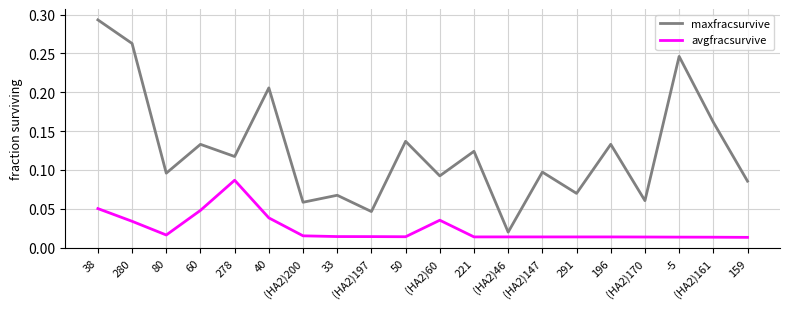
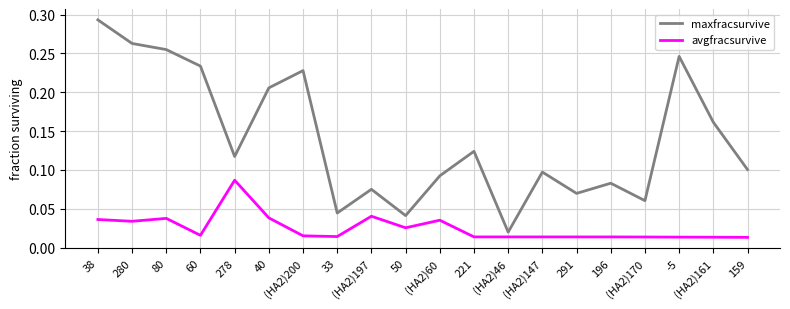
  {
    "maxfracsurvive": {
      "38": 0.29,
      "280": 0.26,
-     "80": 0.10,
-     "60": 0.13,
+     "80": 0.25,
+     "60": 0.23,
      "278": 0.12,
      "40": 0.21,
-     "(HA2)200": 0.06,
-     "33": 0.07,
-     "(HA2)197": 0.05,
-     "50": 0.14,
+     "(HA2)200": 0.23,
+     "33": 0.04,
+     "(HA2)197": 0.07,
+     "50": 0.04,
      "(HA2)60": 0.09,
      "221": 0.12,
      "(HA2)46": 0.02,
      "(HA2)147": 0.10,
      "291": 0.07,
-     "196": 0.13,
+     "196": 0.08,
      "(HA2)170": 0.06,
      "-5": 0.25,
      "(HA2)161": 0.16,
-     "159": 0.09
+     "159": 0.10
    },
    "avgfracsurvive": {
-     "38": 0.05,
+     "38": 0.04,
      "280": 0.03,
-     "80": 0.02,
-     "60": 0.05,
+     "80": 0.04,
+     "60": 0.02,
      "278": 0.09,
      "40": 0.04,
      "(HA2)200": 0.02,
      "33": 0.01,
-     "(HA2)197": 0.01,
-     "50": 0.01,
+     "(HA2)197": 0.04,
+     "50": 0.03,
      "(HA2)60": 0.04,
      "221": 0.01,
      "(HA2)46": 0.01,
      "(HA2)147": 0.01,
      "291": 0.01,
      "196": 0.01,
      "(HA2)170": 0.01,
      "-5": 0.01,
      "(HA2)161": 0.01,
      "159": 0.01
    }
  }
